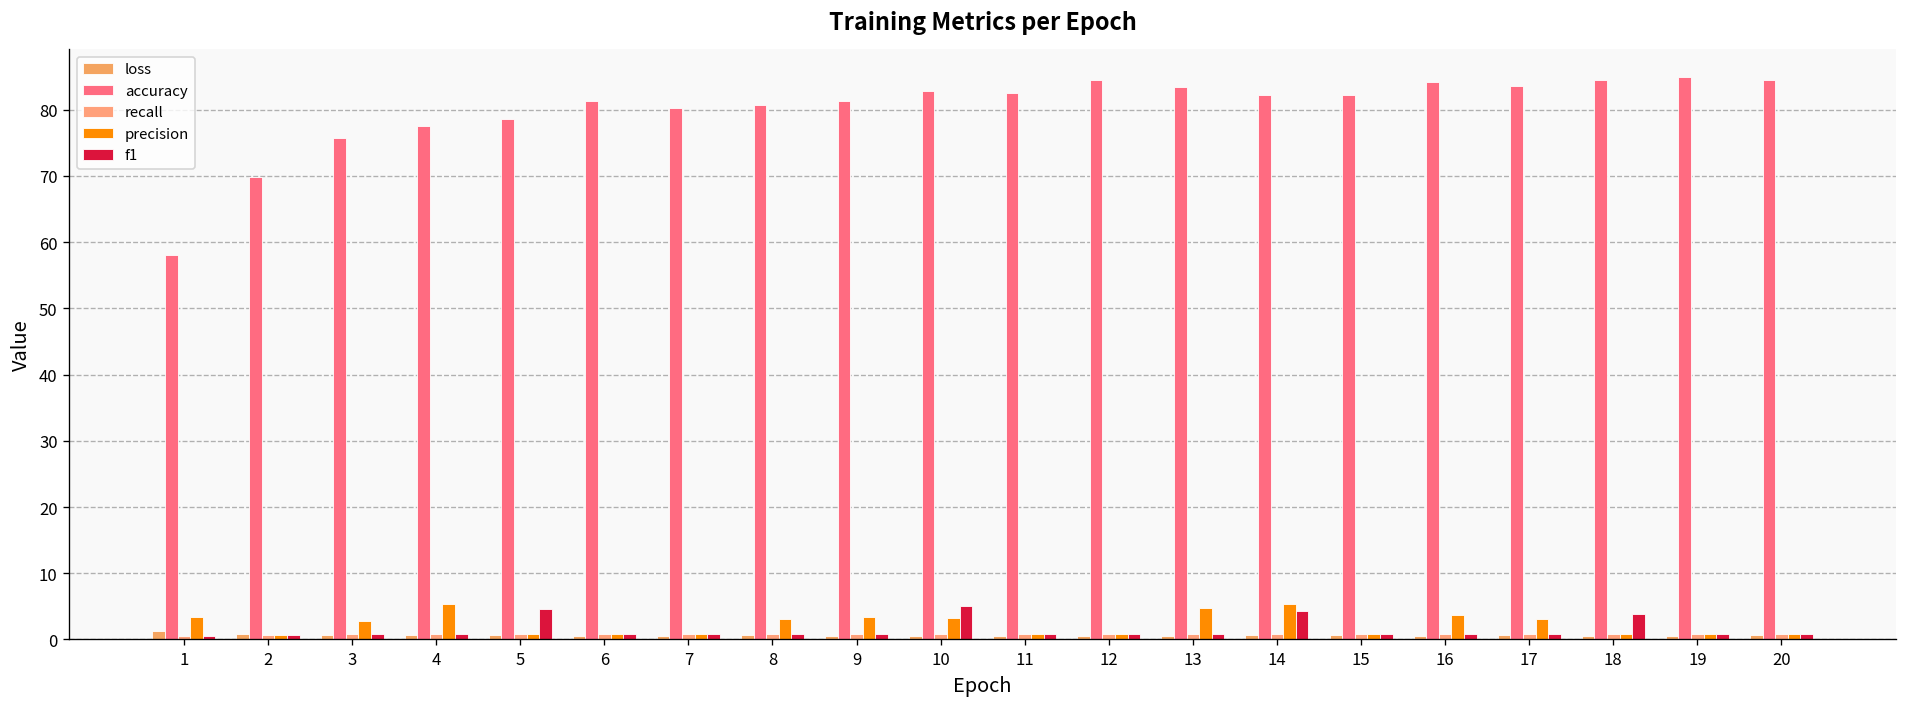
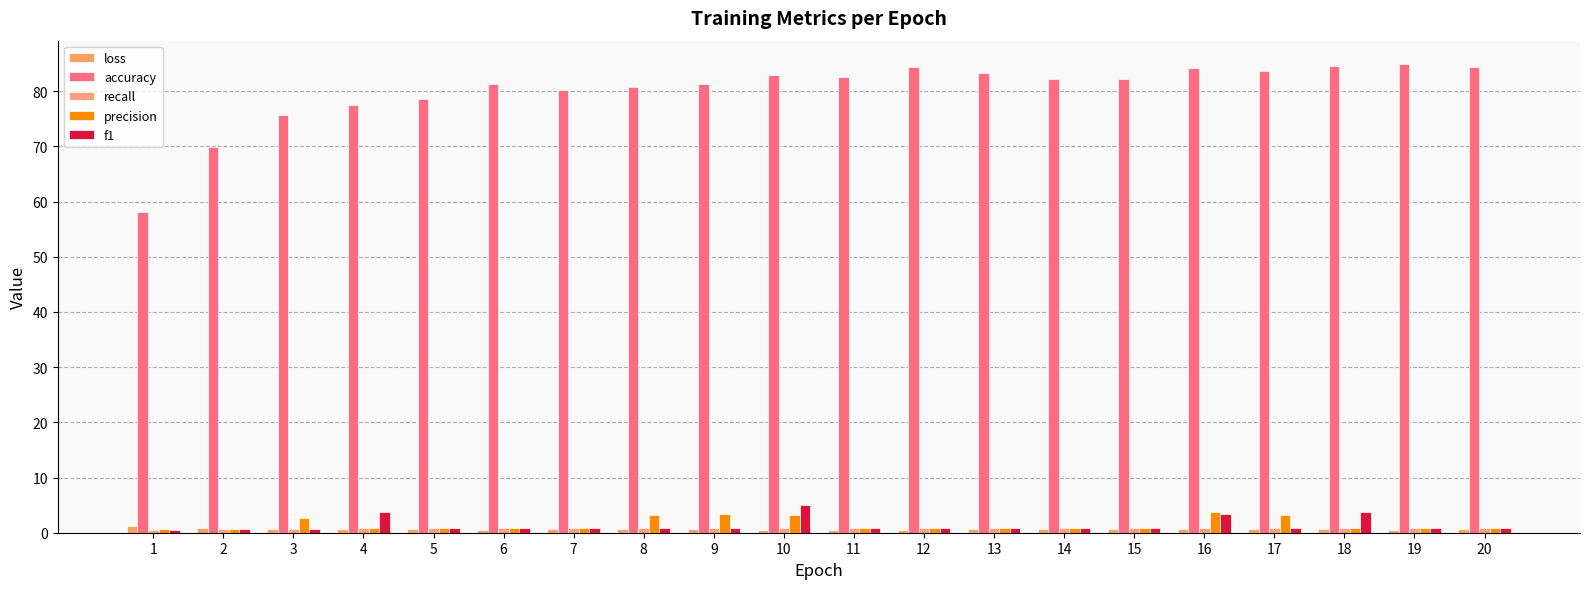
  {
    "precision": {
-     "1": 3,
+     "1": 1,
      "2": 1,
      "3": 3,
-     "4": 5,
+     "4": 1,
      "5": 1,
      "6": 1,
      "7": 1,
      "8": 3,
      "9": 3,
      "10": 3,
      "11": 1,
      "12": 1,
-     "13": 5,
-     "14": 5,
+     "13": 1,
+     "14": 1,
      "15": 1,
      "16": 4,
      "17": 3,
      "18": 1,
      "19": 1,
      "20": 1
    },
    "f1": {
      "1": 1,
      "2": 1,
      "3": 1,
-     "4": 1,
-     "5": 5,
+     "4": 4,
+     "5": 1,
      "6": 1,
      "7": 1,
      "8": 1,
      "9": 1,
      "10": 5,
      "11": 1,
      "12": 1,
      "13": 1,
-     "14": 4,
+     "14": 1,
      "15": 1,
-     "16": 1,
+     "16": 3,
      "17": 1,
      "18": 4,
      "19": 1,
      "20": 1
    }
  }
